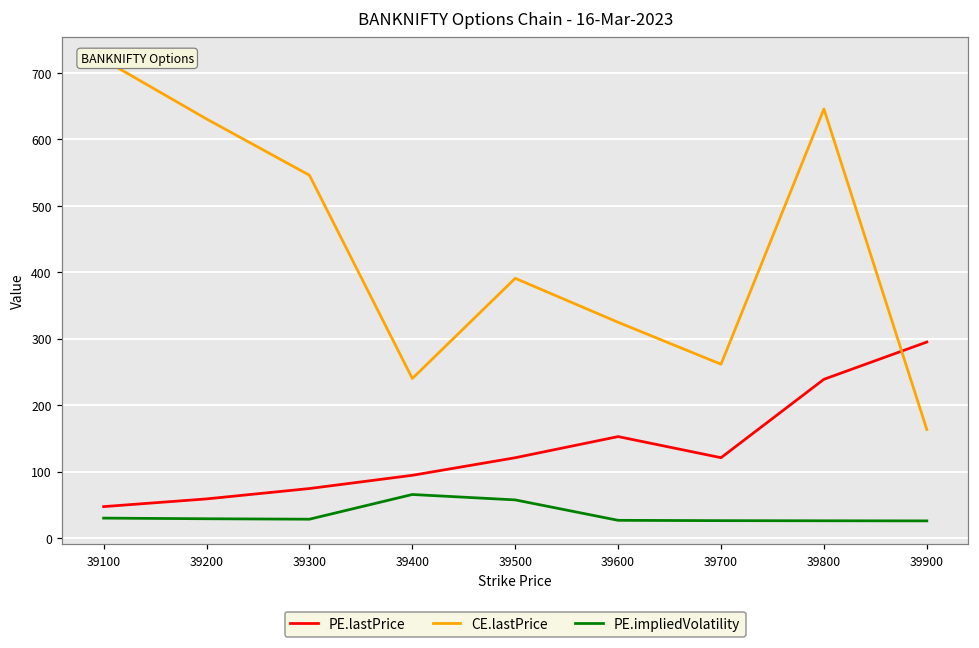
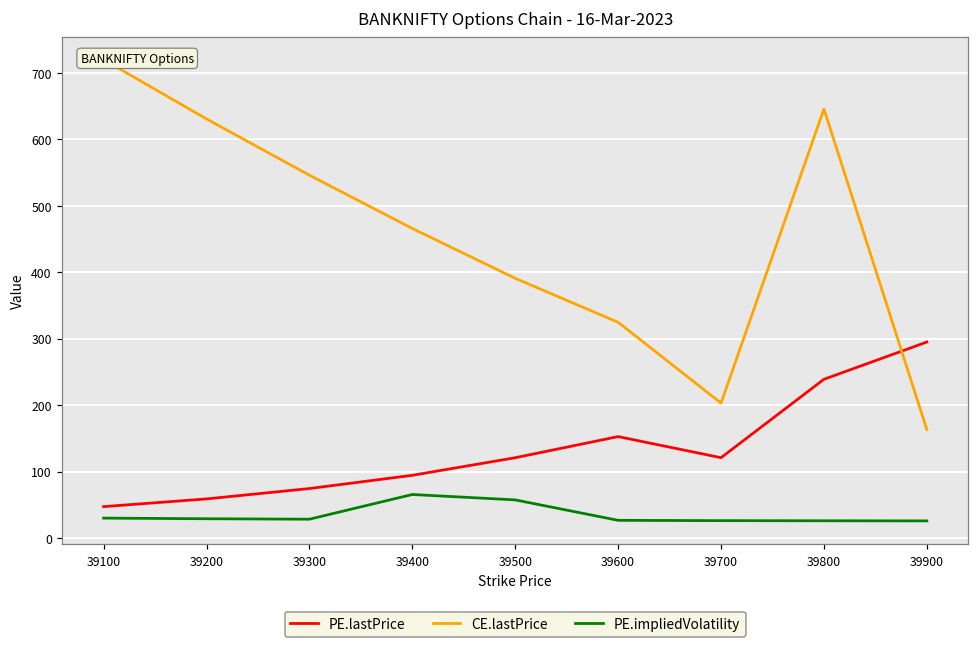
  {
    "PE.lastPrice": {
      "39100": 50,
      "39200": 60,
      "39300": 70,
      "39400": 90,
      "39500": 120,
      "39600": 150,
      "39700": 120,
      "39800": 240,
      "39900": 290
    },
    "CE.lastPrice": {
      "39200": 630,
      "39300": 550,
-     "39400": 240,
+     "39400": 470,
      "39500": 390,
      "39600": 320,
-     "39700": 260,
+     "39700": 200,
      "39800": 650,
      "39900": 160
    },
    "PE.impliedVolatility": {
      "39100": 30,
      "39200": 30,
      "39300": 30,
      "39400": 70,
      "39500": 60,
      "39600": 30,
      "39700": 30,
      "39800": 30,
      "39900": 30
    }
  }
